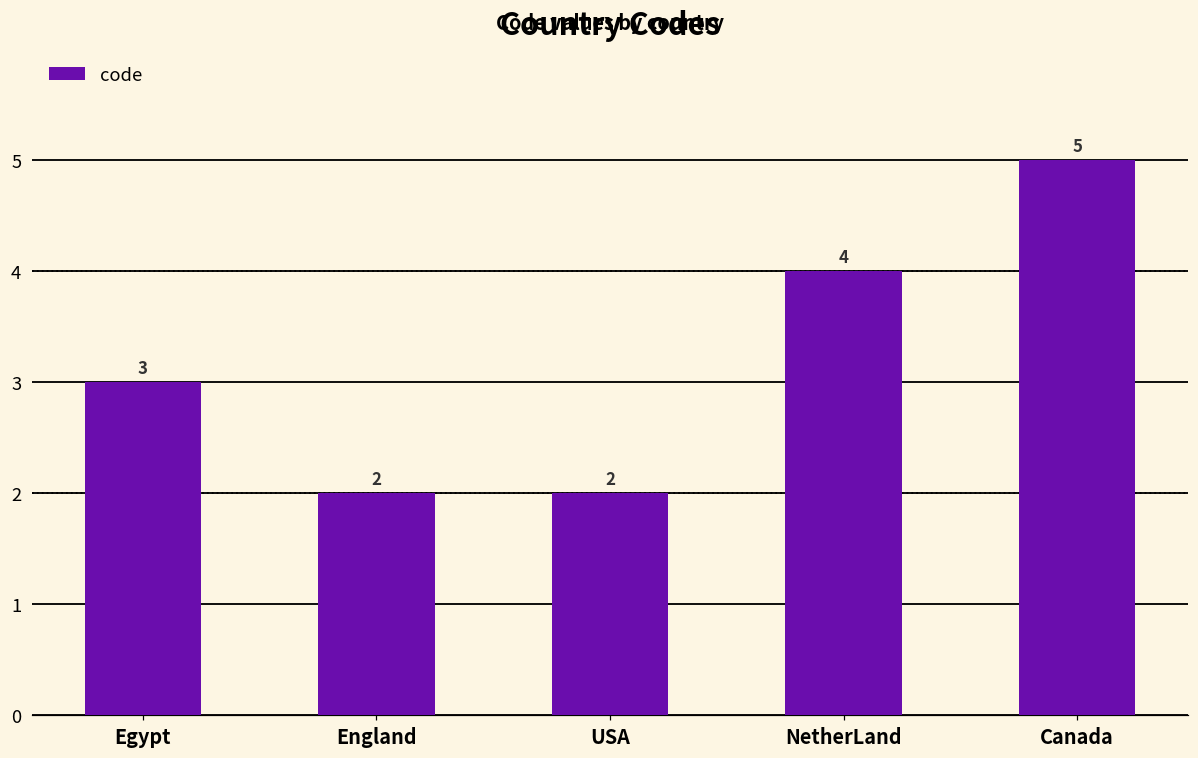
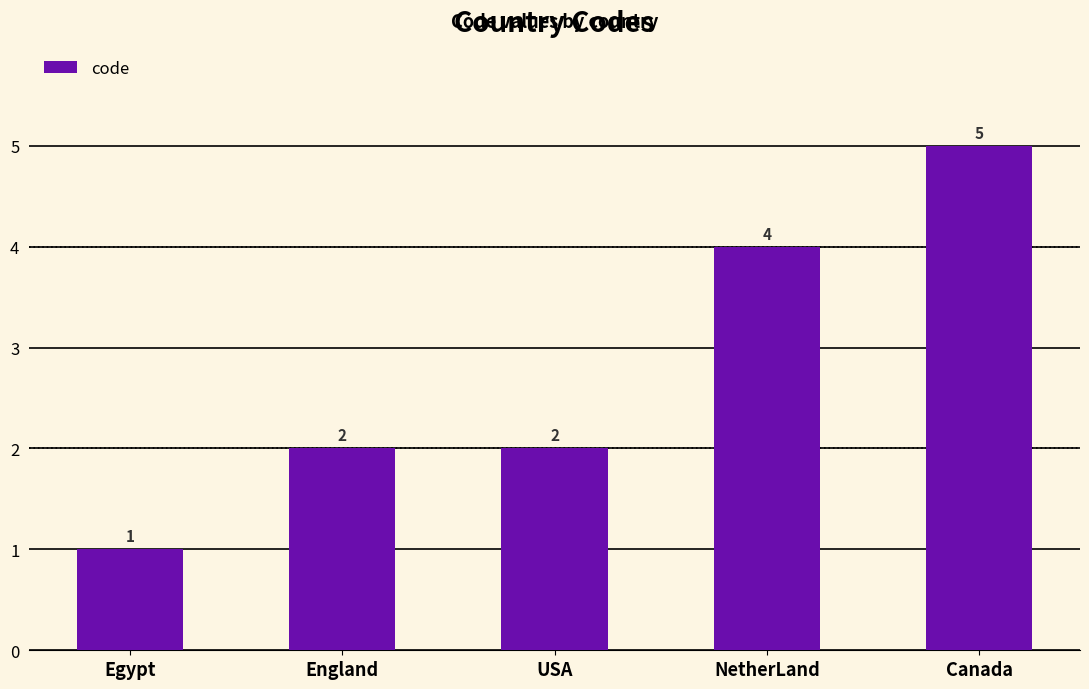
  {
-   "Egypt": 3,
+   "Egypt": 1,
    "England": 2,
    "USA": 2,
    "NetherLand": 4,
    "Canada": 5
  }
